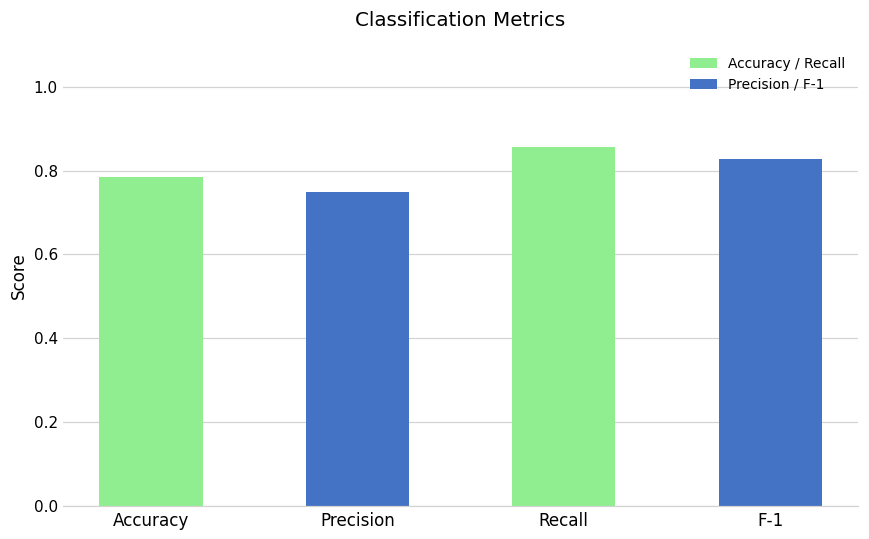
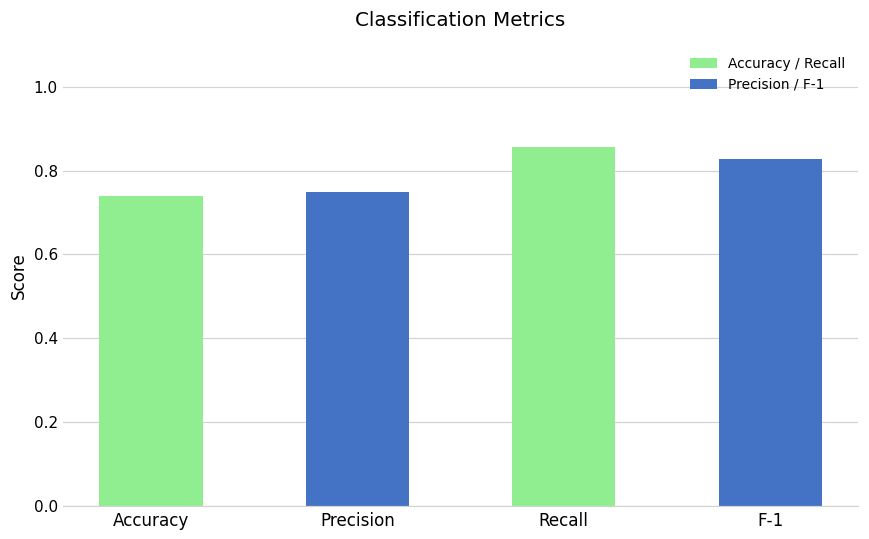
  {
-   "Accuracy": 0.79,
+   "Accuracy": 0.74,
    "Precision": 0.75,
    "Recall": 0.86,
    "F-1": 0.83
  }
